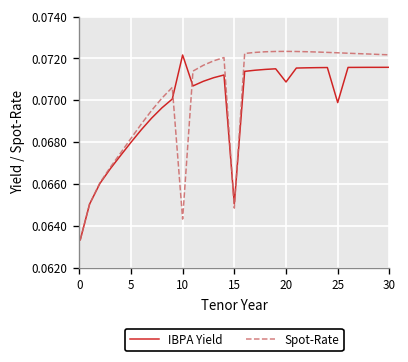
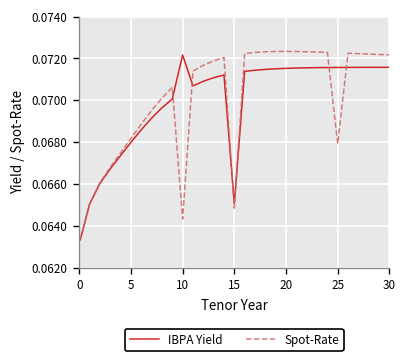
  {
    "IBPA Yield": {
      "5": 0.0680,
      "10": 0.0722,
      "15": 0.0650,
-     "20": 0.0709,
-     "25": 0.0699,
+     "20": 0.0715,
+     "25": 0.0716,
      "30": 0.0716
    },
    "Spot-Rate": {
      "5": 0.0682,
      "10": 0.0643,
      "15": 0.0648,
      "20": 0.0723,
-     "25": 0.0723,
+     "25": 0.0679,
      "30": 0.0722
    }
  }
